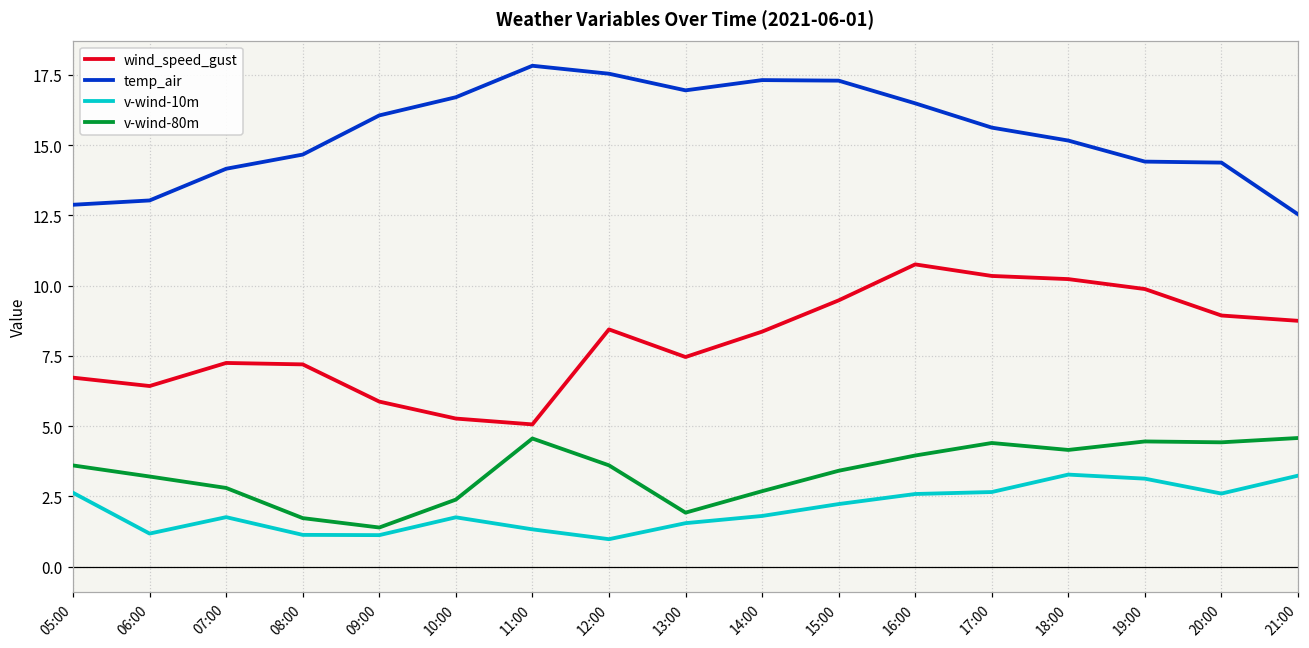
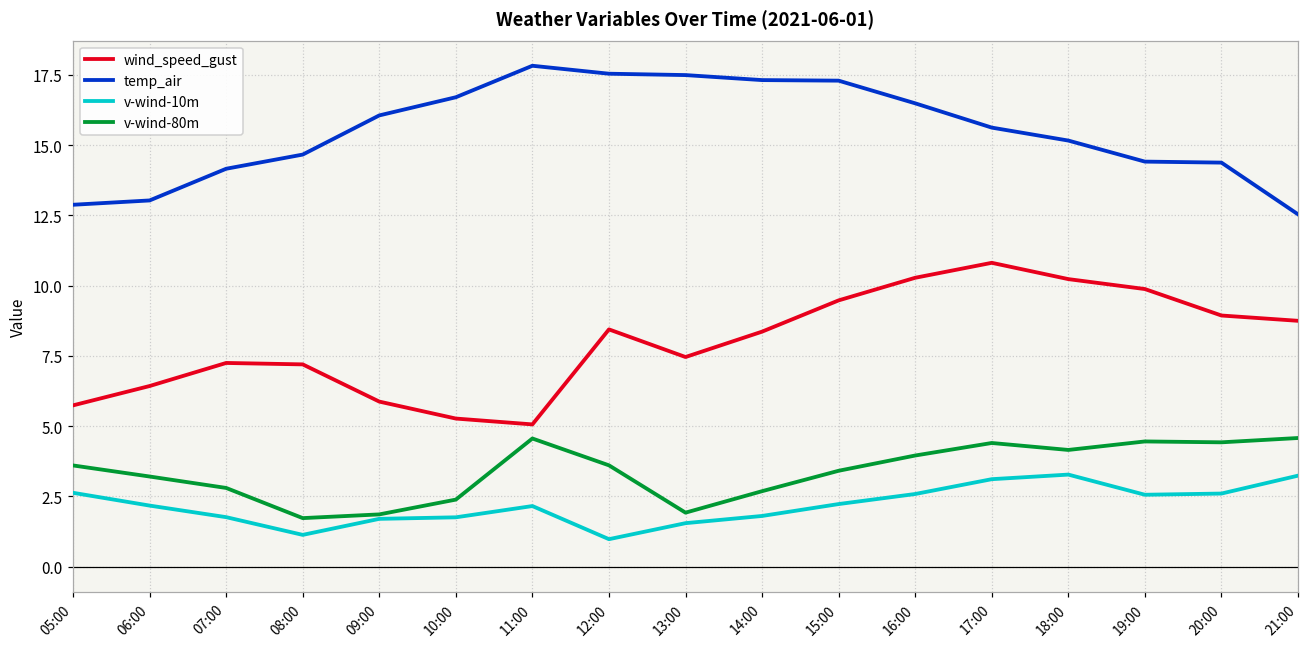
  {
    "wind_speed_gust": {
-     "05:00": 6.7,
+     "05:00": 5.7,
      "06:00": 6.4,
      "07:00": 7.2,
      "08:00": 7.2,
      "09:00": 5.9,
      "10:00": 5.3,
      "11:00": 5.1,
      "12:00": 8.4,
      "13:00": 7.5,
      "14:00": 8.4,
      "15:00": 9.5,
-     "16:00": 10.8,
-     "17:00": 10.3,
+     "16:00": 10.3,
+     "17:00": 10.8,
      "18:00": 10.2,
      "19:00": 9.9,
      "20:00": 8.9,
      "21:00": 8.7
    },
    "temp_air": {
      "05:00": 12.9,
      "06:00": 13.0,
      "07:00": 14.2,
      "08:00": 14.7,
      "09:00": 16.1,
      "10:00": 16.7,
      "11:00": 17.8,
      "12:00": 17.5,
-     "13:00": 16.9,
+     "13:00": 17.5,
      "14:00": 17.3,
      "15:00": 17.3,
      "16:00": 16.5,
      "17:00": 15.6,
      "18:00": 15.2,
      "19:00": 14.4,
      "20:00": 14.4,
      "21:00": 12.5
    },
    "v-wind-10m": {
      "05:00": 2.6,
-     "06:00": 1.2,
+     "06:00": 2.2,
      "07:00": 1.8,
      "08:00": 1.1,
-     "09:00": 1.1,
+     "09:00": 1.7,
      "10:00": 1.8,
-     "11:00": 1.3,
+     "11:00": 2.2,
      "12:00": 1.0,
      "13:00": 1.6,
      "14:00": 1.8,
      "15:00": 2.2,
      "16:00": 2.6,
-     "17:00": 2.7,
+     "17:00": 3.1,
      "18:00": 3.3,
-     "19:00": 3.1,
+     "19:00": 2.6,
      "20:00": 2.6,
      "21:00": 3.2
    },
    "v-wind-80m": {
      "05:00": 3.6,
      "06:00": 3.2,
      "07:00": 2.8,
      "08:00": 1.7,
-     "09:00": 1.4,
+     "09:00": 1.9,
      "10:00": 2.4,
      "11:00": 4.6,
      "12:00": 3.6,
      "13:00": 1.9,
      "14:00": 2.7,
      "15:00": 3.4,
      "16:00": 4.0,
      "17:00": 4.4,
      "18:00": 4.2,
      "19:00": 4.5,
      "20:00": 4.4,
      "21:00": 4.6
    }
  }
